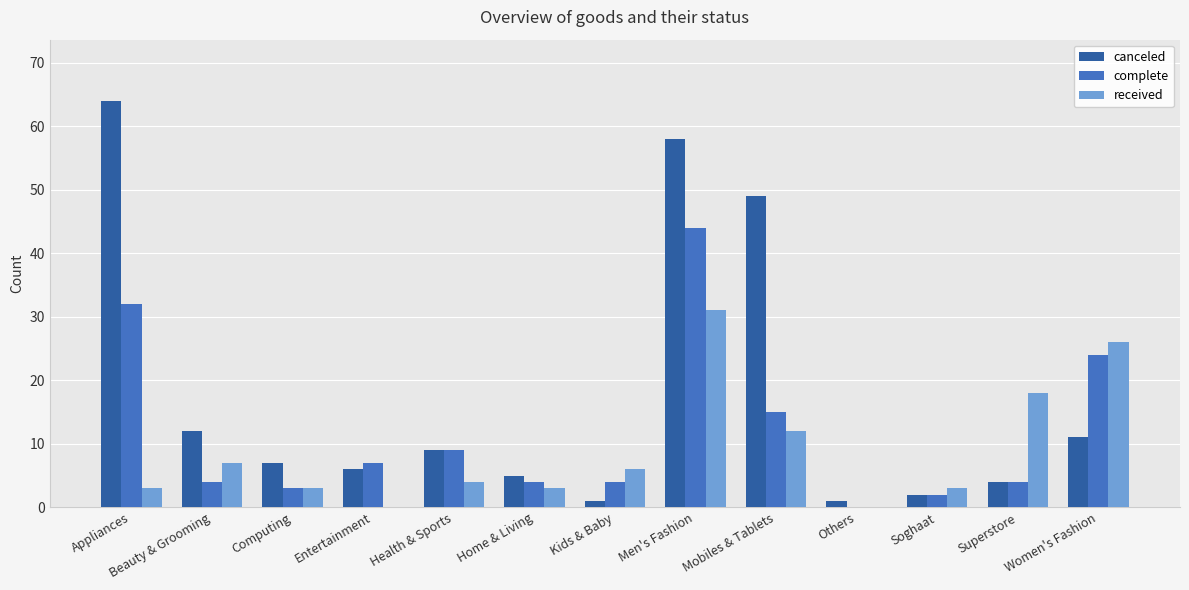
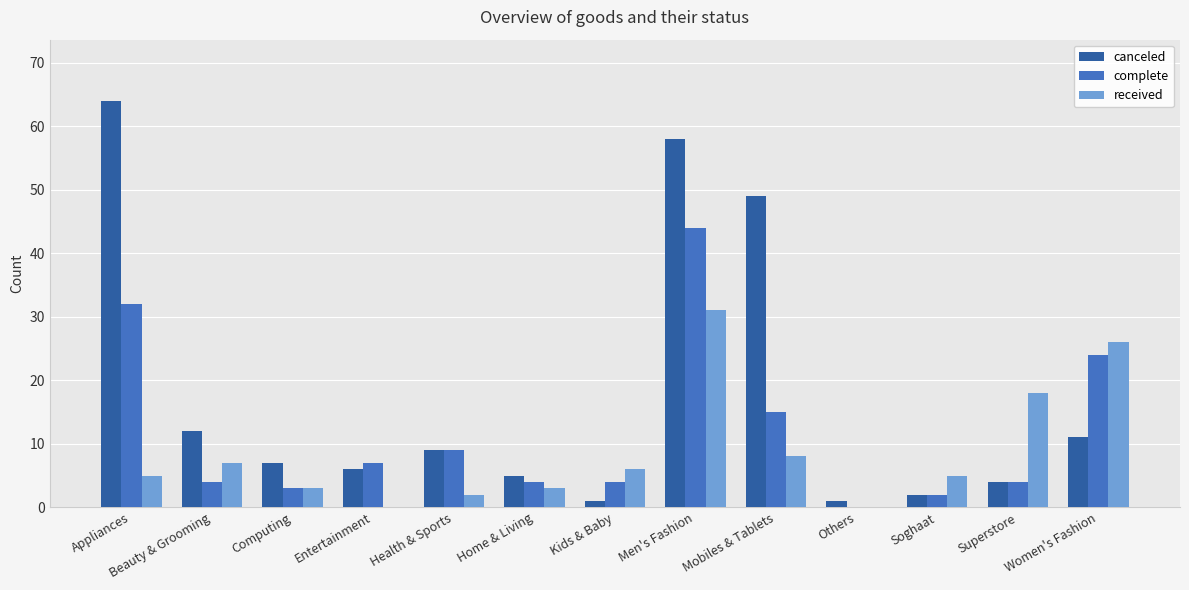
  {
    "received": {
-     "Appliances": 3,
+     "Appliances": 5,
      "Beauty & Grooming": 7,
      "Computing": 3,
      "Entertainment": 0,
-     "Health & Sports": 4,
+     "Health & Sports": 2,
      "Home & Living": 3,
      "Kids & Baby": 6,
      "Men's Fashion": 31,
-     "Mobiles & Tablets": 12,
+     "Mobiles & Tablets": 8,
      "Others": 0,
-     "Soghaat": 3,
+     "Soghaat": 5,
      "Superstore": 18,
      "Women's Fashion": 26
    }
  }
